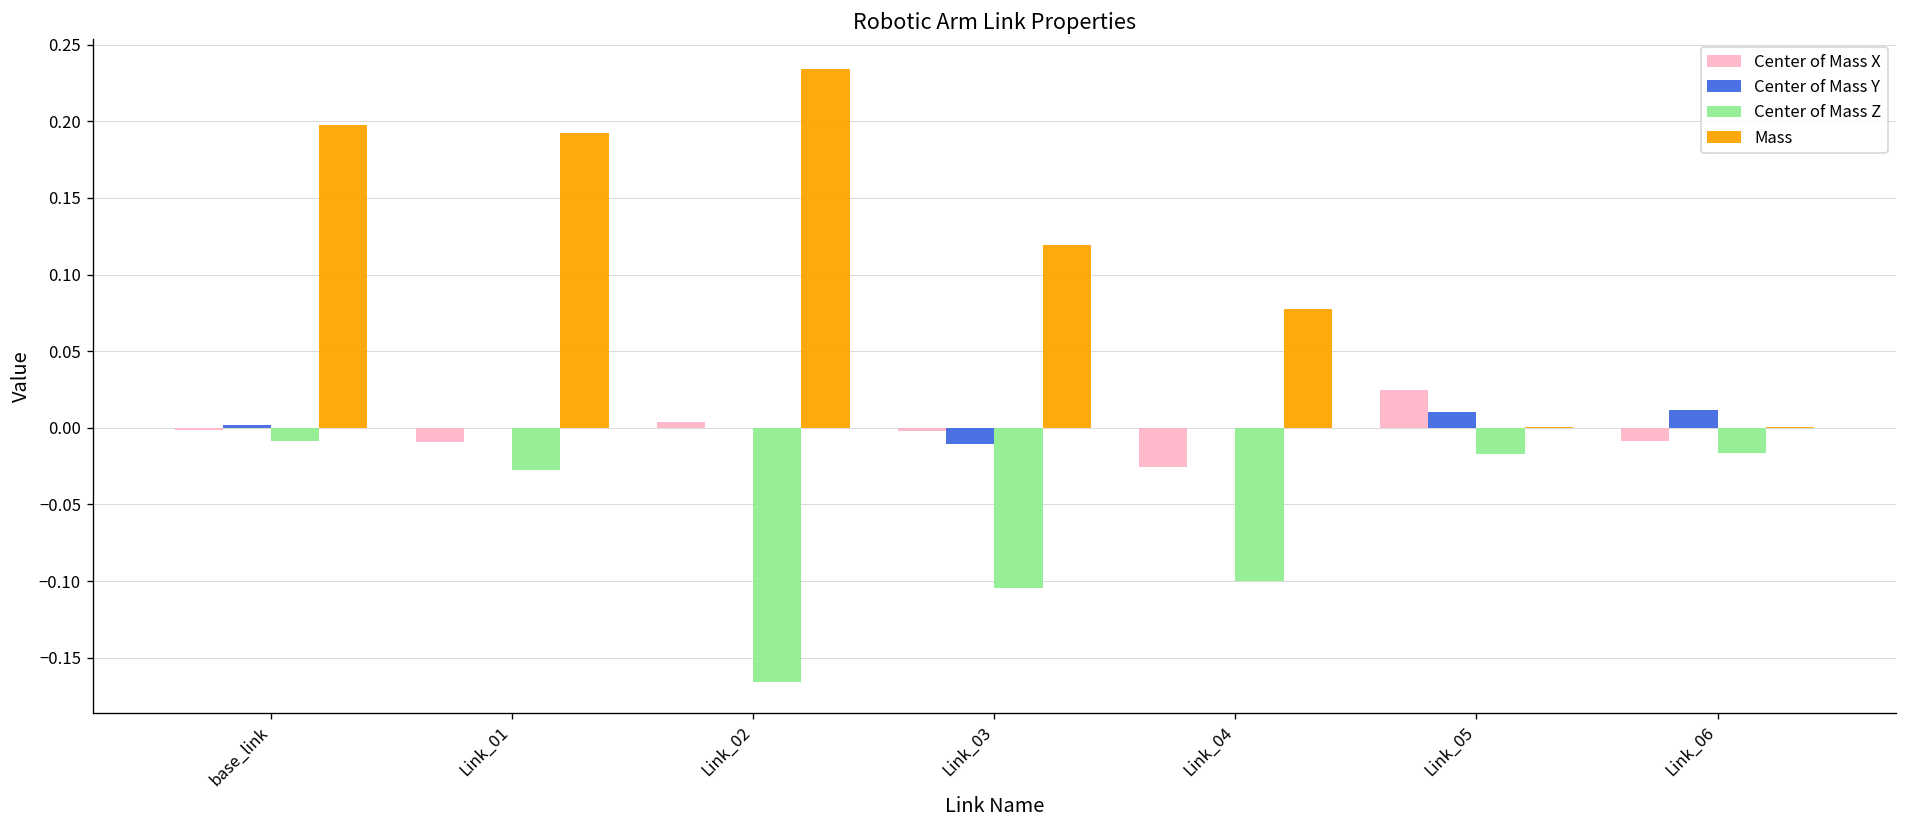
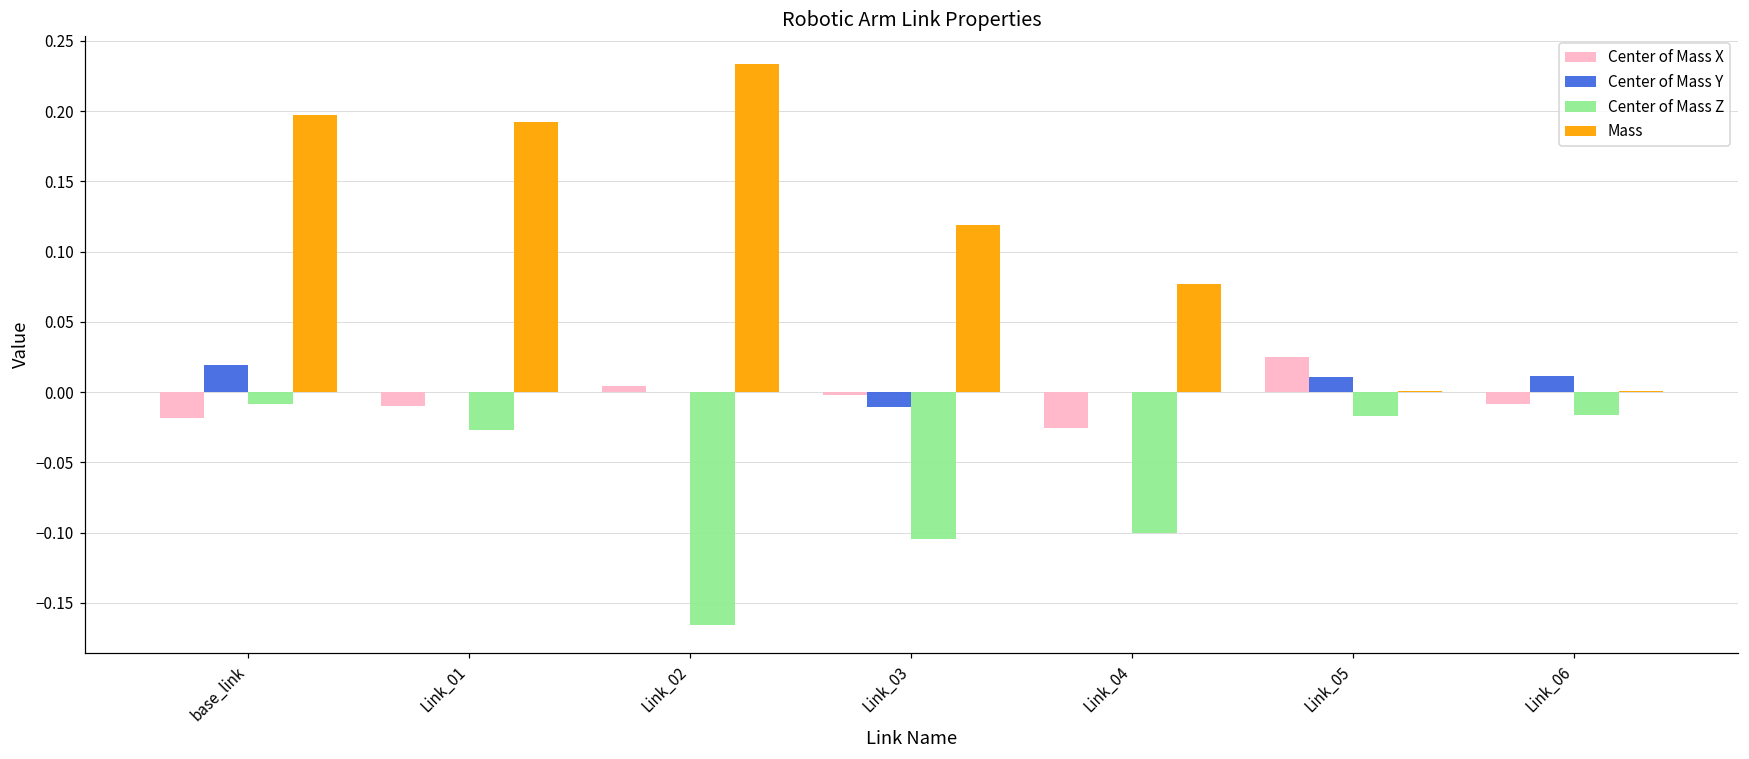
  {
    "Center of Mass X": {
-     "base_link": -0.001,
+     "base_link": -0.018,
      "Link_01": -0.010,
      "Link_02": 0.004,
      "Link_04": -0.025,
      "Link_05": 0.025,
      "Link_06": -0.008
    },
    "Center of Mass Y": {
-     "base_link": 0.002,
+     "base_link": 0.019,
      "Link_03": -0.011,
      "Link_05": 0.011,
      "Link_06": 0.012
    },
    "Center of Mass Z": {
      "base_link": -0.009,
      "Link_01": -0.027,
      "Link_02": -0.166,
      "Link_03": -0.105,
      "Link_04": -0.100,
      "Link_05": -0.017,
      "Link_06": -0.017
    },
    "Mass": {
      "base_link": 0.198,
      "Link_01": 0.192,
      "Link_02": 0.234,
      "Link_03": 0.119,
      "Link_04": 0.077
    }
  }
